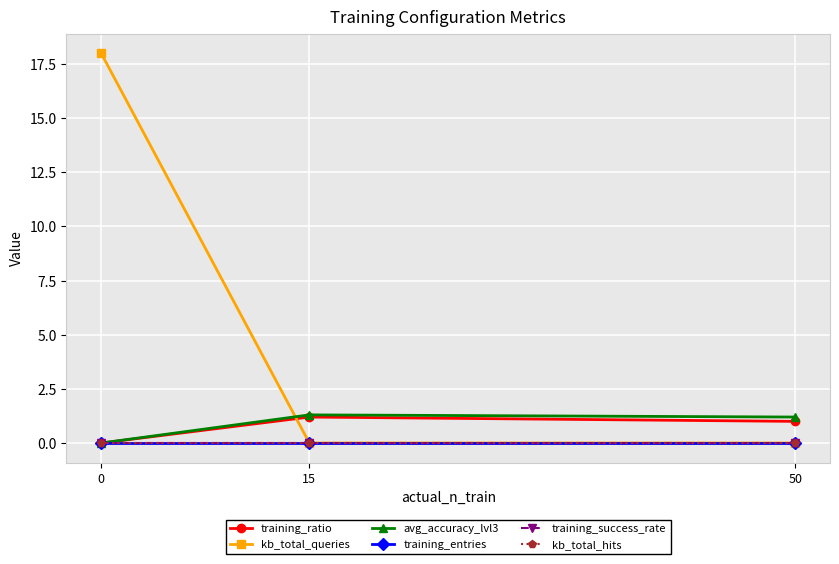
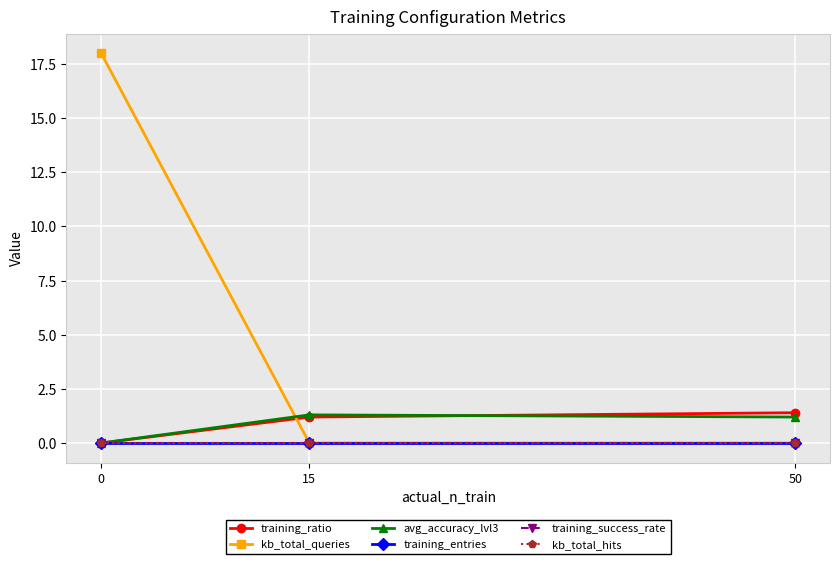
  {
    "training_ratio": {
-     "50": 1.0
+     "50": 1.4
    },
    "kb_total_queries": {
      "0": 18.0
    },
    "avg_accuracy_lvl3": {
      "50": 1.2
    }
  }
